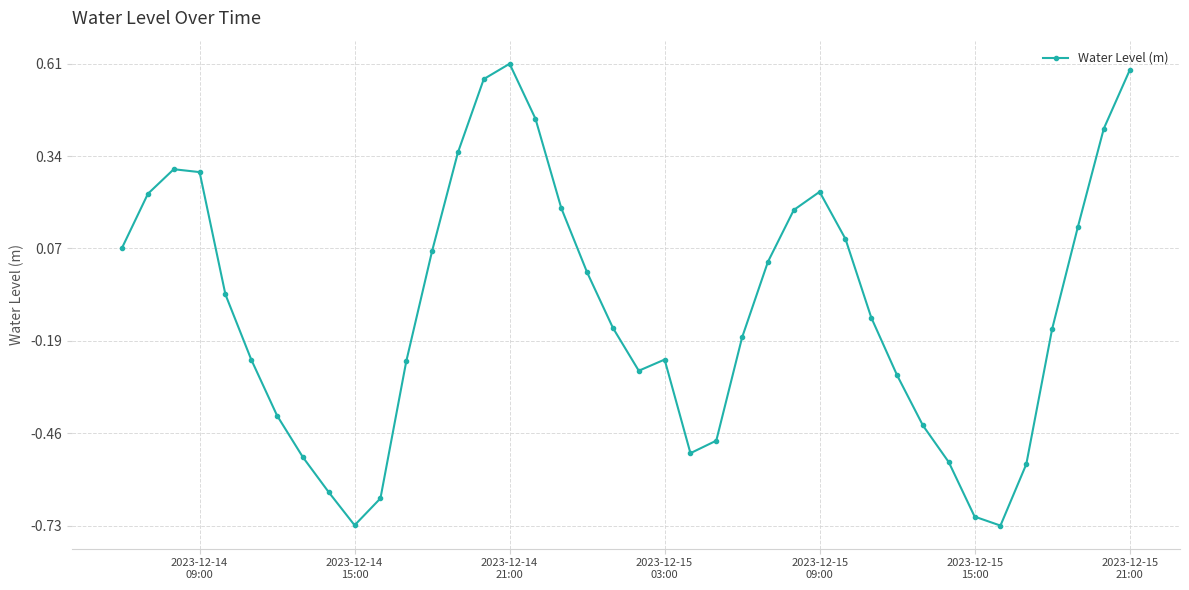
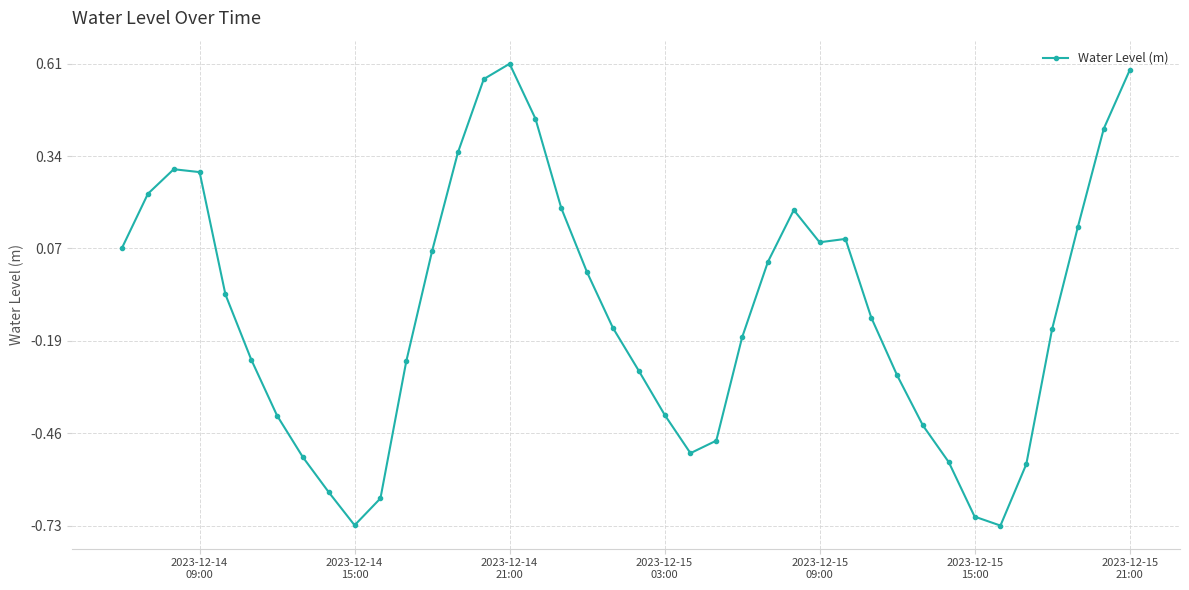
  {
    "2023-12-14 09:00": 0.29,
    "2023-12-14 15:00": -0.73,
    "2023-12-14 21:00": 0.61,
-   "2023-12-15 03:00": -0.25,
-   "2023-12-15 09:00": 0.24,
+   "2023-12-15 03:00": -0.41,
+   "2023-12-15 09:00": 0.09,
    "2023-12-15 15:00": -0.70,
    "2023-12-15 21:00": 0.59
  }
